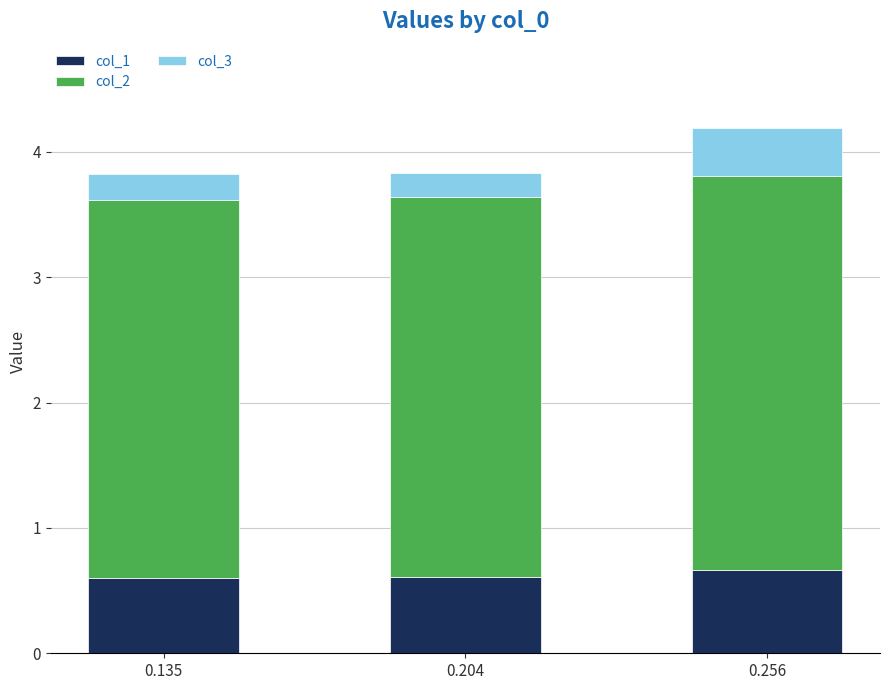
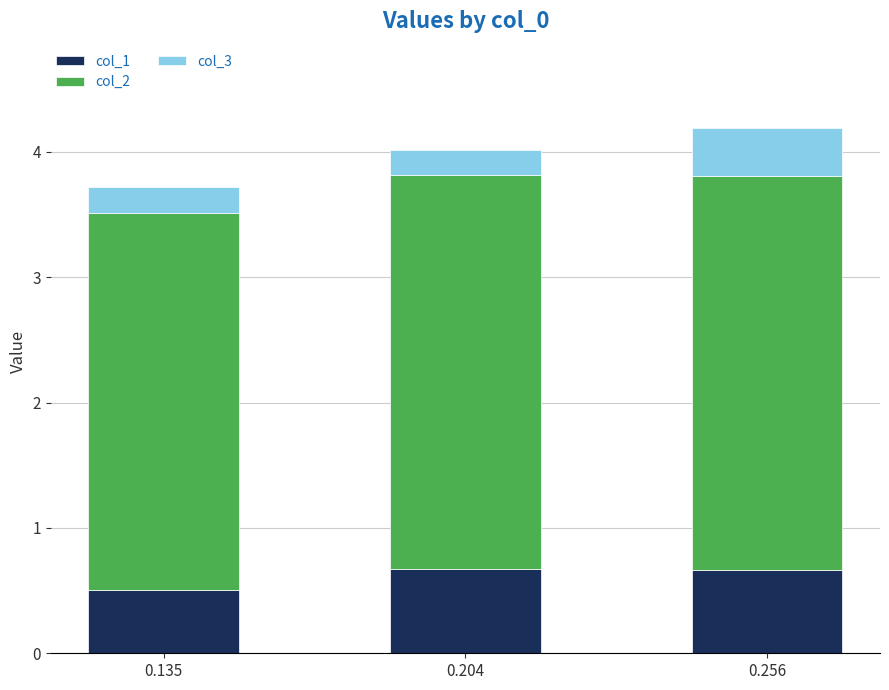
  {
    "col_1": {
-     "0.135": 0.60,
-     "0.204": 0.61,
+     "0.135": 0.50,
+     "0.204": 0.68,
      "0.256": 0.67
    },
    "col_2": {
      "0.135": 3.01,
-     "0.204": 3.03,
+     "0.204": 3.14,
      "0.256": 3.14
    },
    "col_3": {
      "0.135": 0.20,
      "0.204": 0.20,
      "0.256": 0.38
    }
  }
